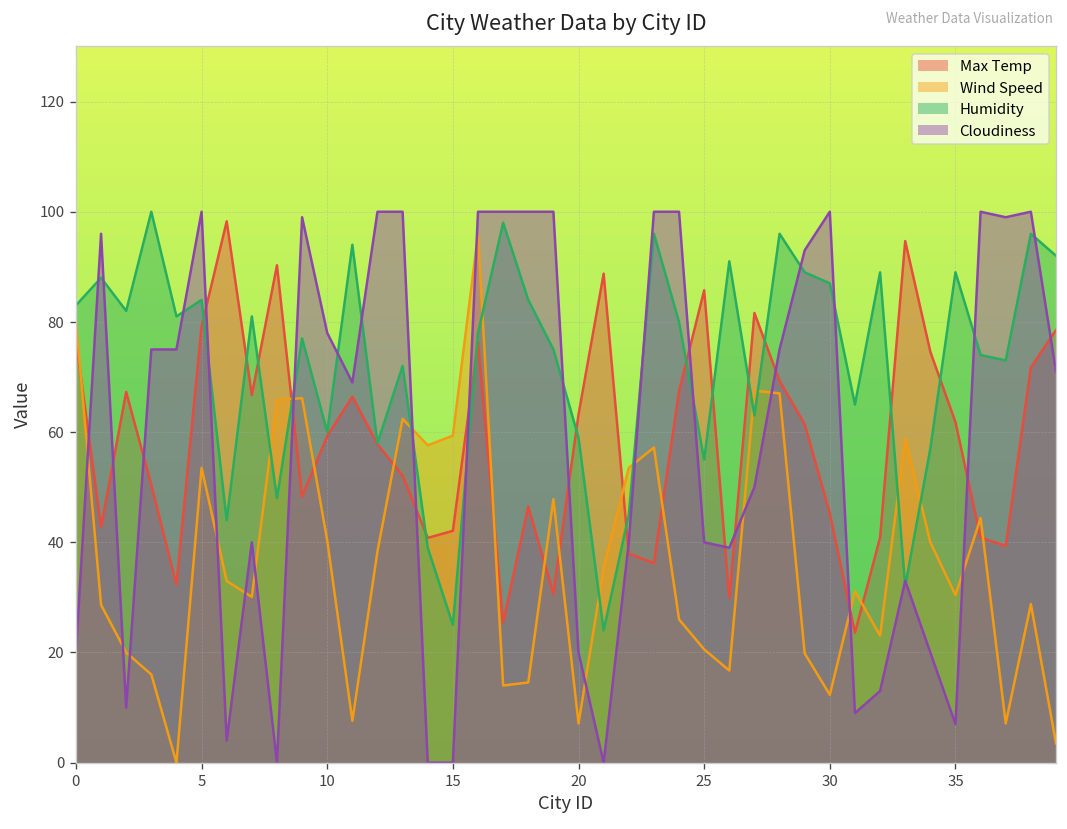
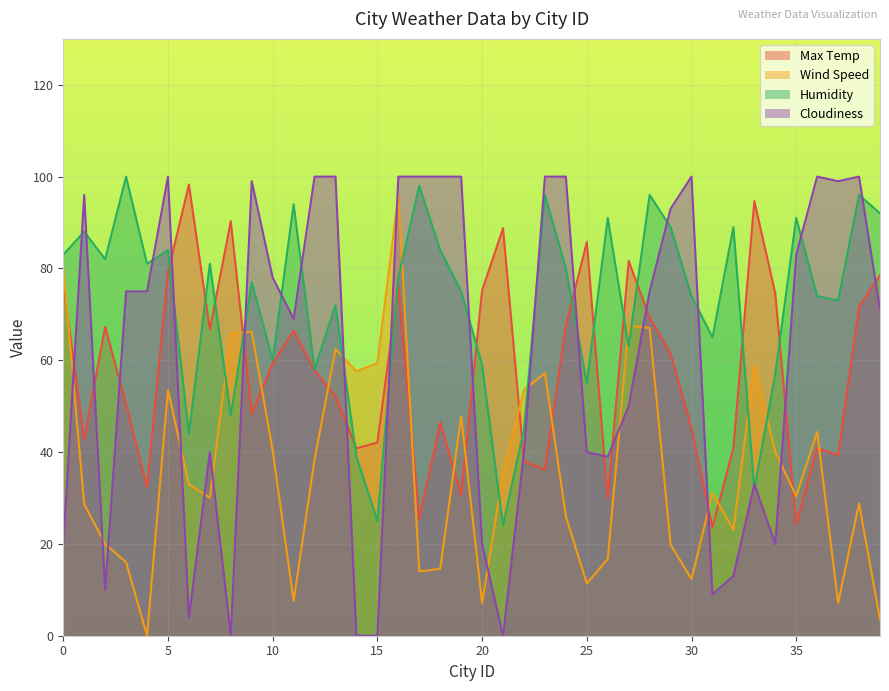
  {
    "Max Temp": {
      "0": 77,
      "5": 79,
      "10": 59,
      "15": 42,
-     "20": 63,
+     "20": 75,
      "25": 86,
      "30": 45,
-     "35": 62
+     "35": 24
    },
    "Wind Speed": {
      "0": 80,
      "5": 54,
      "10": 40,
      "15": 59,
      "20": 7,
-     "25": 21,
+     "25": 11,
      "30": 12,
      "35": 30
    },
    "Humidity": {
      "0": 83,
      "5": 84,
      "10": 60,
      "15": 25,
      "20": 59,
      "25": 55,
-     "30": 87,
-     "35": 89
+     "30": 74,
+     "35": 91
    },
    "Cloudiness": {
      "0": 20,
      "5": 100,
      "10": 78,
      "15": 0,
      "20": 20,
      "25": 40,
      "30": 100,
-     "35": 7
+     "35": 83
    }
  }
